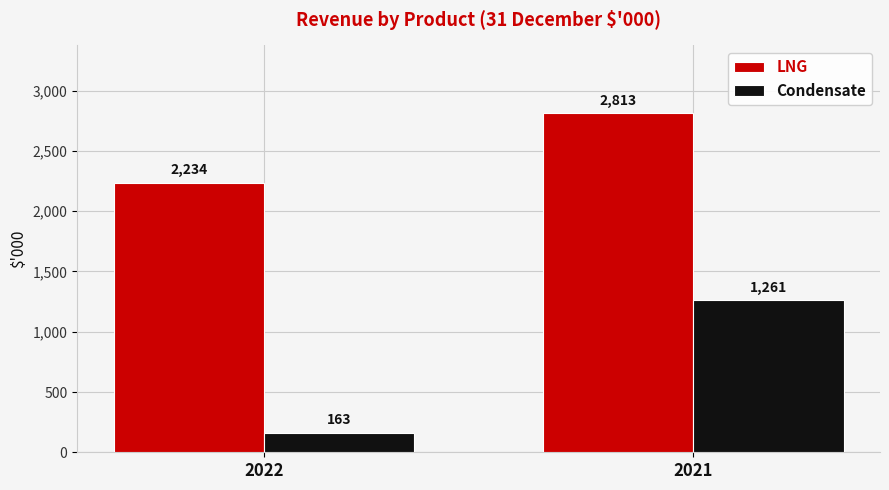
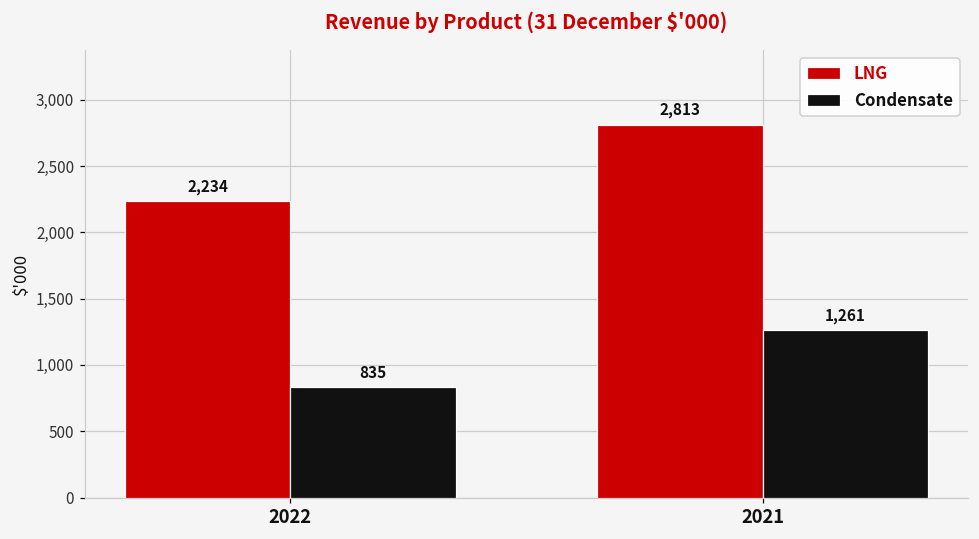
  {
    "LNG": {
      "2022": "2,234",
      "2021": "2,813"
    },
    "Condensate": {
-     "2022": "163",
+     "2022": "835",
      "2021": "1,261"
    }
  }
